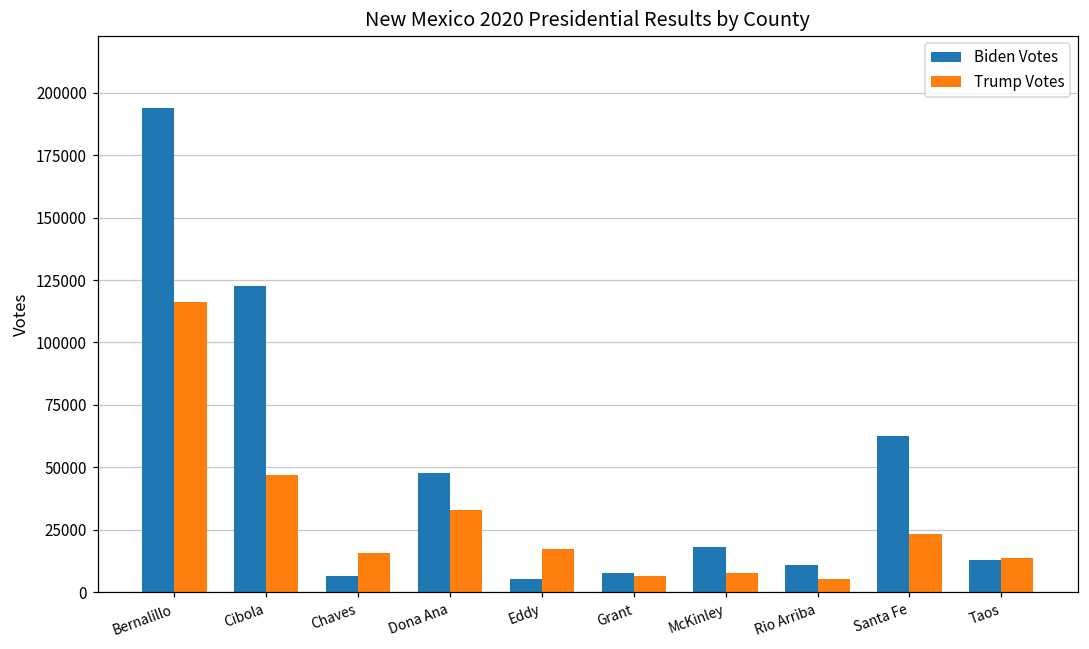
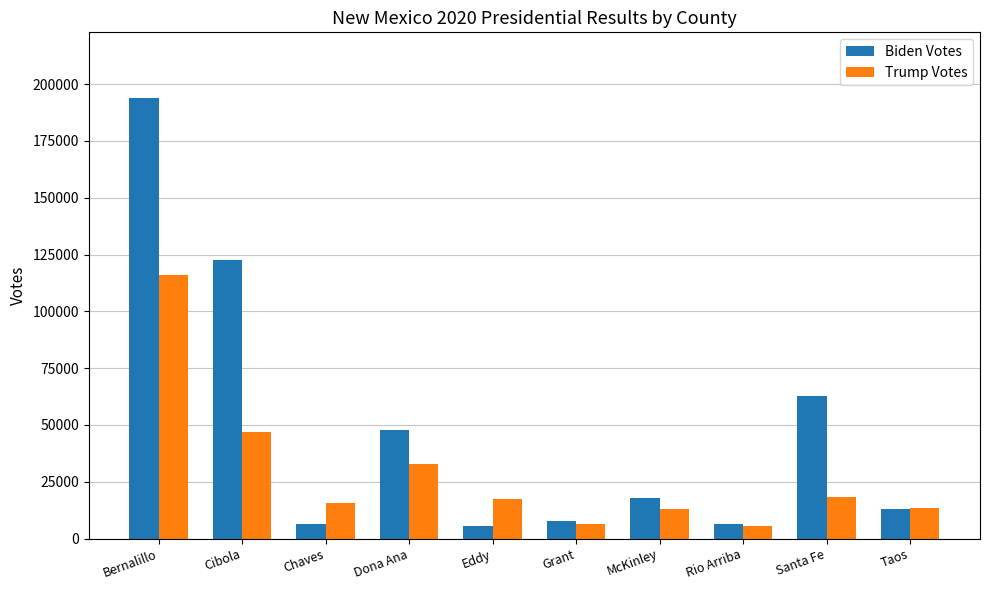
  {
    "Biden Votes": {
      "Bernalillo": 194000,
      "Cibola": 123000,
      "Chaves": 6000,
      "Dona Ana": 48000,
      "Eddy": 5000,
      "Grant": 8000,
      "McKinley": 18000,
-     "Rio Arriba": 11000,
+     "Rio Arriba": 7000,
      "Santa Fe": 63000,
      "Taos": 13000
    },
    "Trump Votes": {
      "Bernalillo": 116000,
      "Cibola": 47000,
      "Chaves": 16000,
      "Dona Ana": 33000,
      "Eddy": 17000,
      "Grant": 7000,
-     "McKinley": 8000,
+     "McKinley": 13000,
      "Rio Arriba": 5000,
-     "Santa Fe": 23000,
+     "Santa Fe": 18000,
      "Taos": 14000
    }
  }
